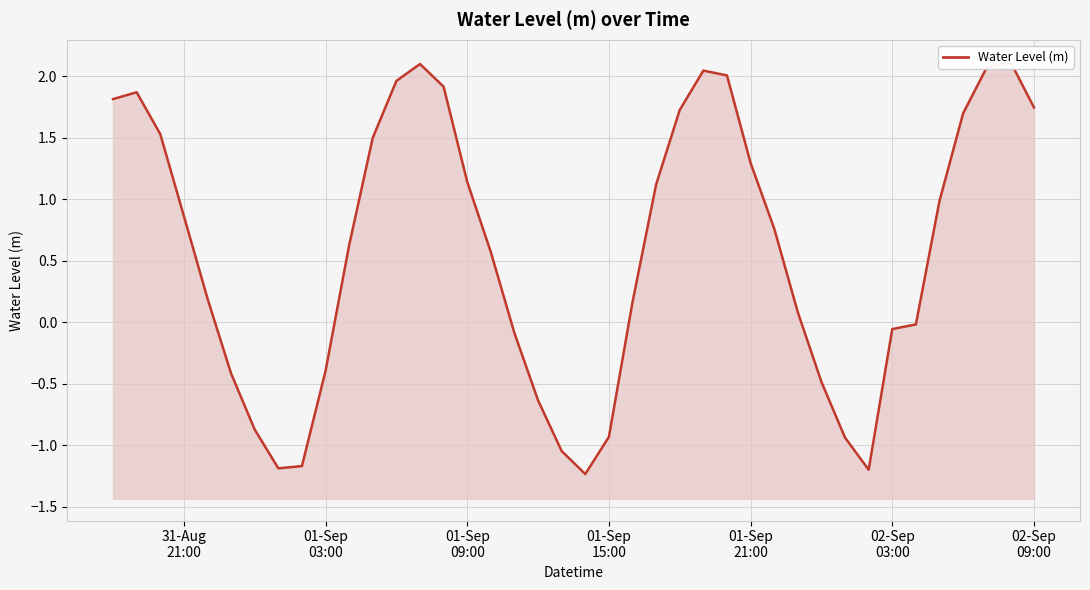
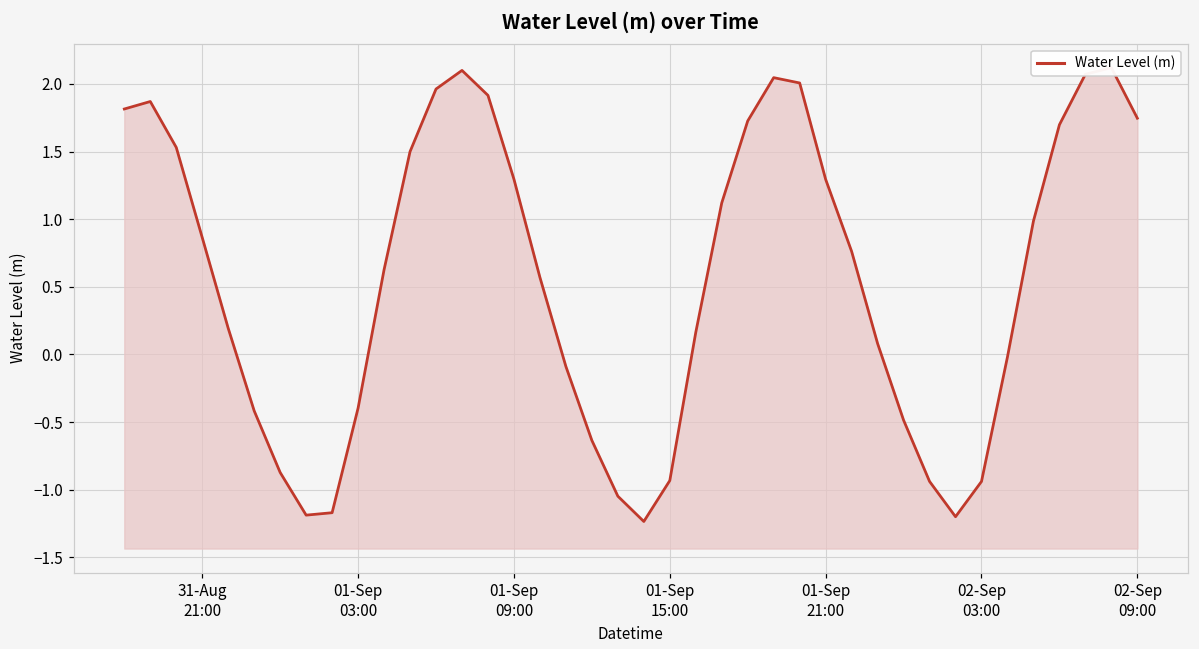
  {
    "31-Aug 21:00": 0.86,
    "01-Sep 03:00": -0.40,
-   "01-Sep 09:00": 1.14,
+   "01-Sep 09:00": 1.30,
    "01-Sep 15:00": -0.93,
    "01-Sep 21:00": 1.29,
-   "02-Sep 03:00": -0.06,
+   "02-Sep 03:00": -0.94,
    "02-Sep 09:00": 1.75
  }
